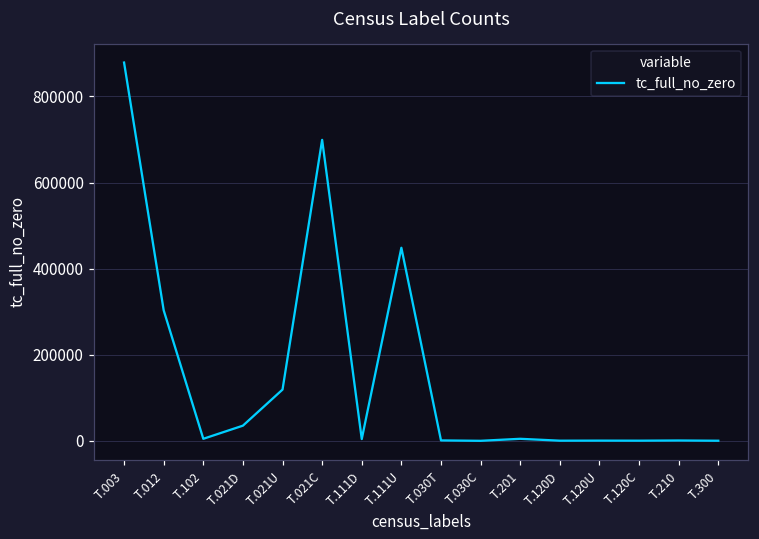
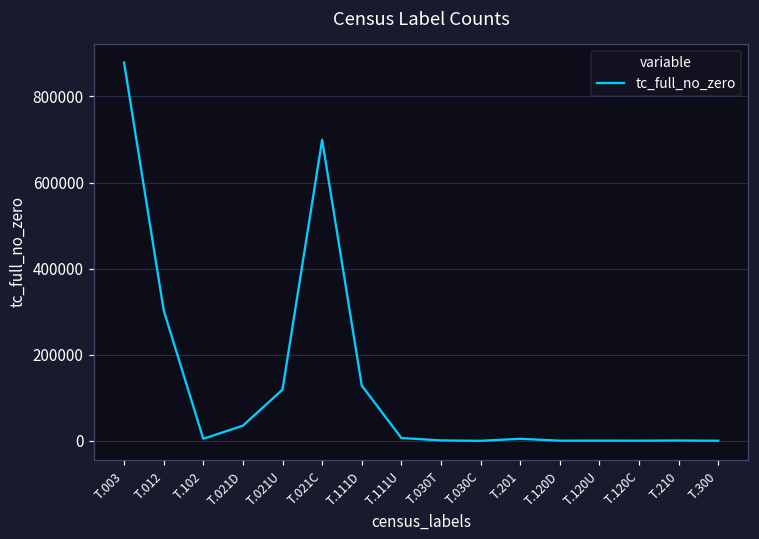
  {
    "T.003": 880000,
    "T.012": 300000,
    "T.102": 0,
    "T.021D": 40000,
    "T.021U": 120000,
    "T.021C": 700000,
-   "T.111D": 0,
-   "T.111U": 450000,
+   "T.111D": 130000,
+   "T.111U": 10000,
    "T.030T": 0,
    "T.030C": 0,
    "T.201": 0,
    "T.120D": 0,
    "T.120U": 0,
    "T.120C": 0,
    "T.210": 0,
    "T.300": 0
  }
